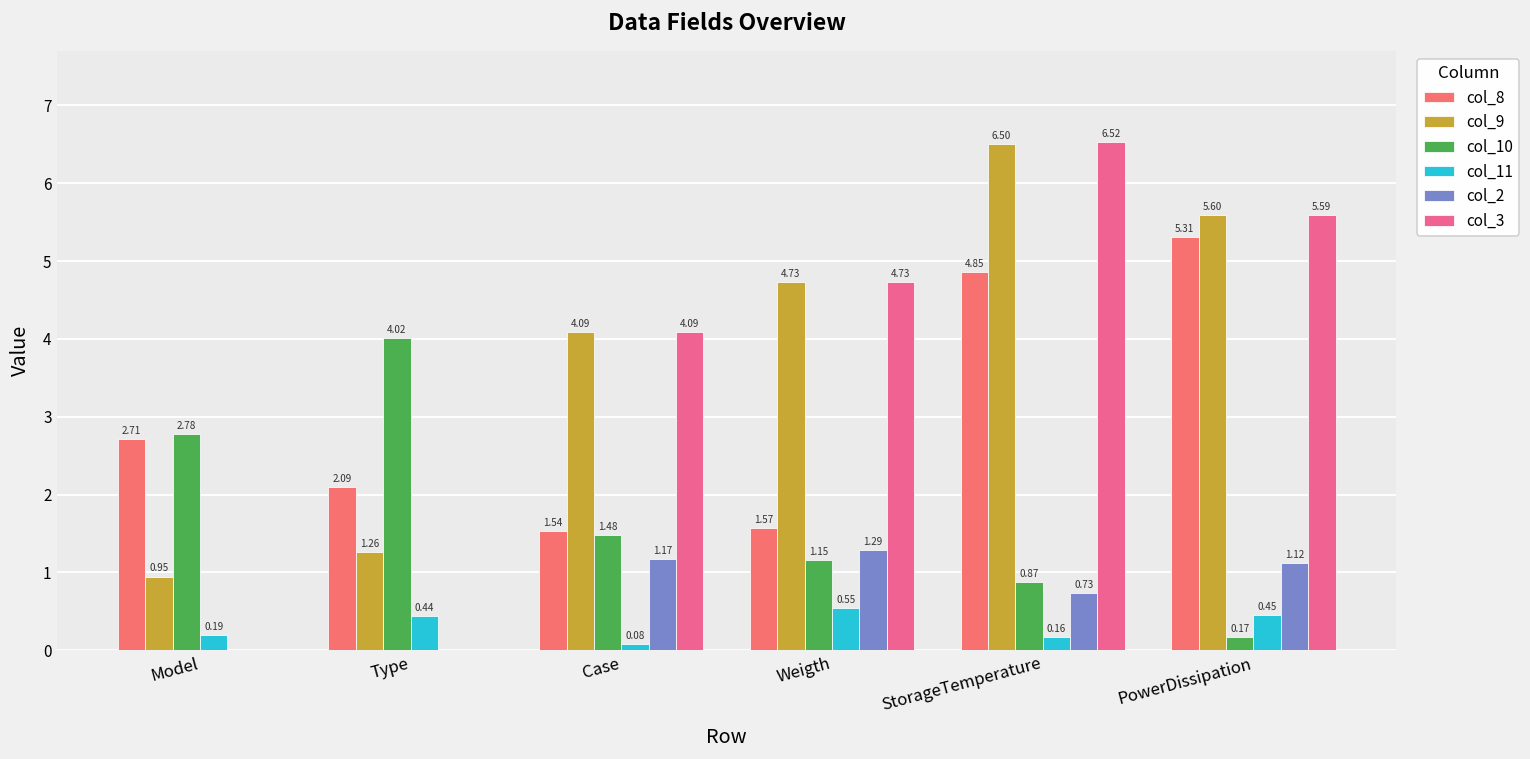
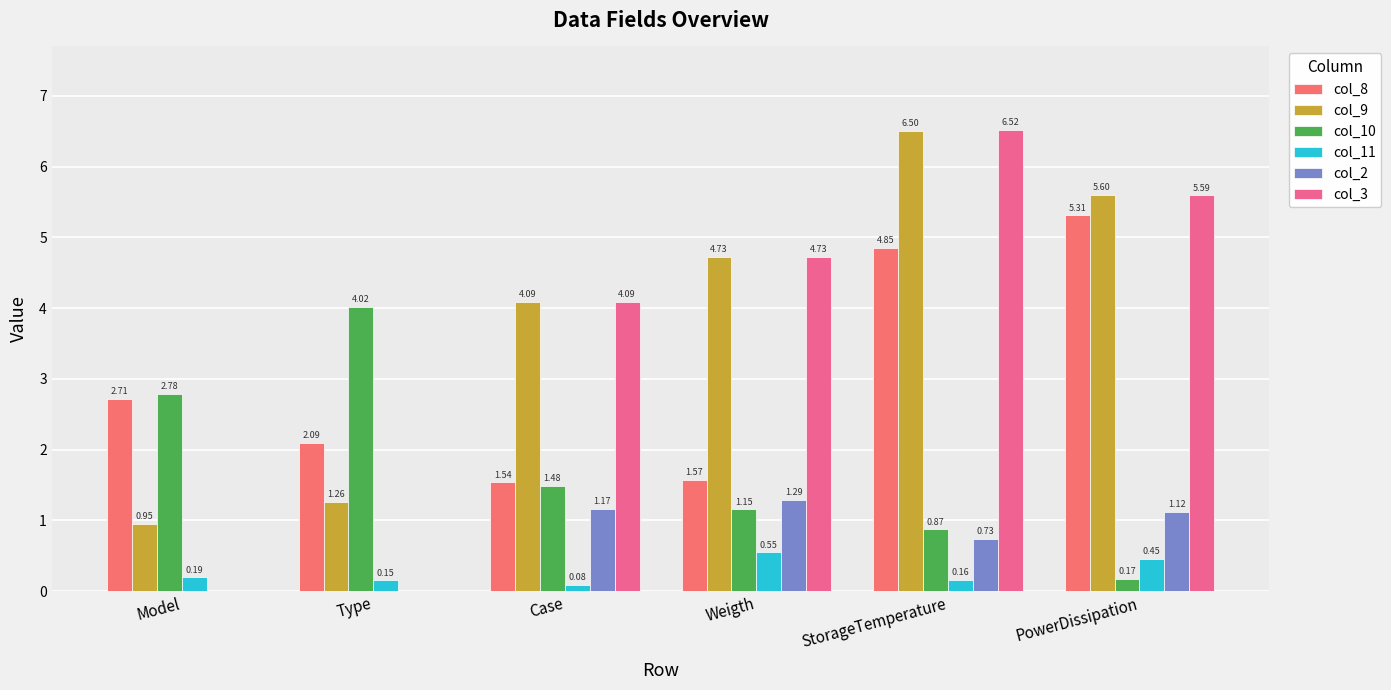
  {
    "col_9": {
      "Model": 0.95,
      "Type": 1.26,
      "Case": 4.09,
      "Weigth": 4.73,
      "StorageTemperature": 6.50,
      "PowerDissipation": 5.60
    },
    "col_10": {
      "Model": 2.78,
      "Type": 4.02,
      "Case": 1.48,
      "Weigth": 1.15,
      "StorageTemperature": 0.87,
      "PowerDissipation": 0.17
    },
    "col_11": {
      "Model": 0.19,
-     "Type": 0.44,
+     "Type": 0.15,
      "Case": 0.08,
      "Weigth": 0.55,
      "StorageTemperature": 0.16,
      "PowerDissipation": 0.45
    },
    "col_2": {
      "Case": 1.17,
      "Weigth": 1.29,
      "StorageTemperature": 0.73,
      "PowerDissipation": 1.12
    }
  }
